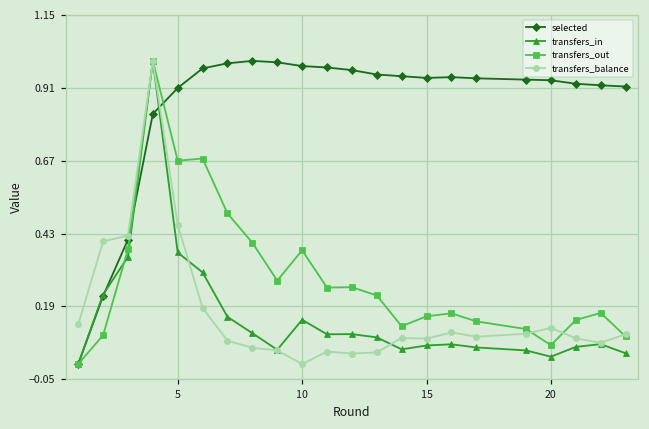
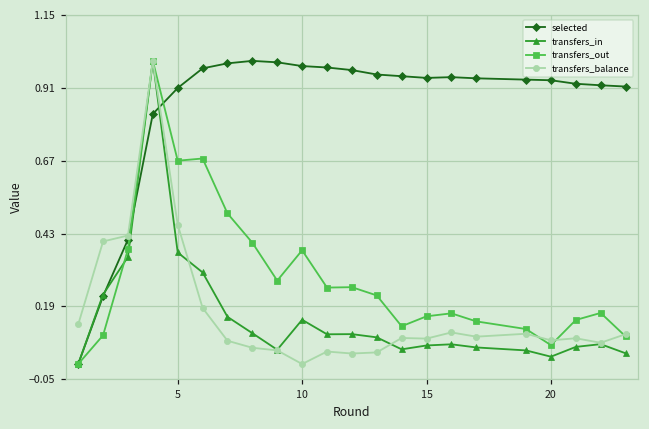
  {
    "transfers_balance": {
      "5": 0.46,
      "10": 0.00,
      "15": 0.08,
-     "20": 0.12
+     "20": 0.08
    }
  }
